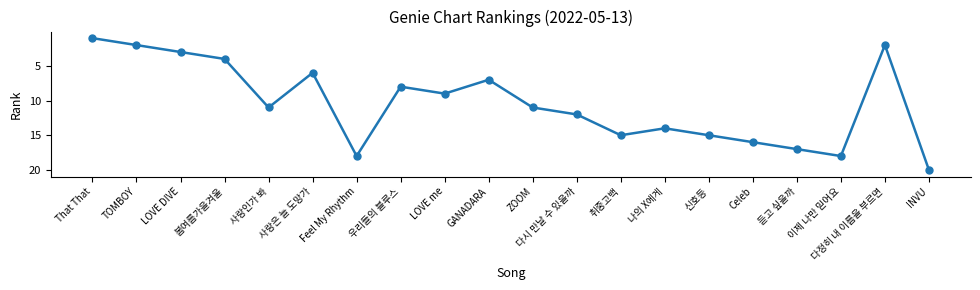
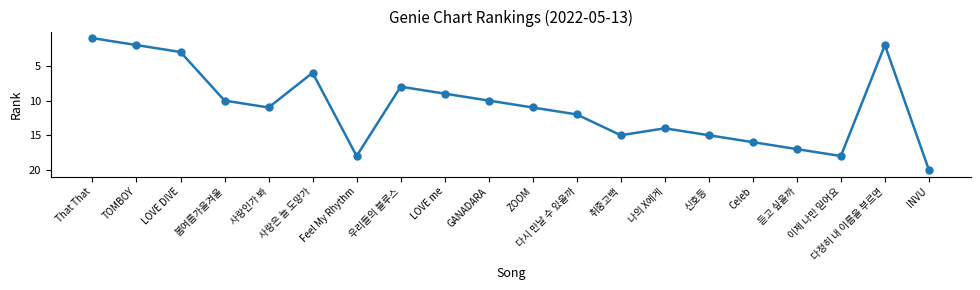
  {
    "That That": 1,
    "TOMBOY": 2,
    "LOVE DIVE": 3,
-   "봄여름가을겨울": 4,
+   "봄여름가을겨울": 10,
    "사랑인가 봐": 11,
    "사랑은 늘 도망가": 6,
    "Feel My Rhythm": 18,
    "우리들의 블루스": 8,
    "LOVE me": 9,
-   "GANADARA": 7,
+   "GANADARA": 10,
    "ZOOM": 11,
    "다시 만날 수 있을까": 12,
    "취중고백": 15,
    "나의 X에게": 14,
    "신호등": 15,
    "Celeb": 16,
    "듣고 싶을까": 17,
    "이제 나만 믿어요": 18,
    "다정히 내 이름을 부르면": 2,
    "INVU": 20
  }
